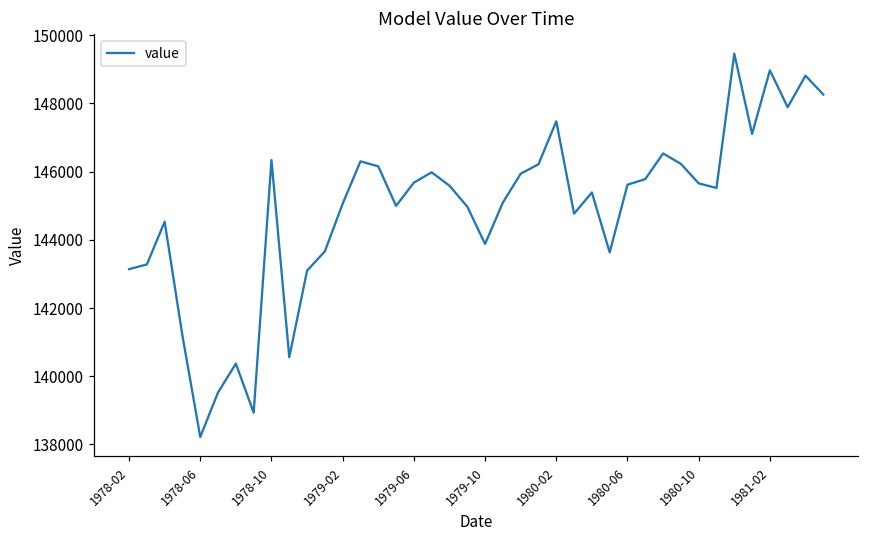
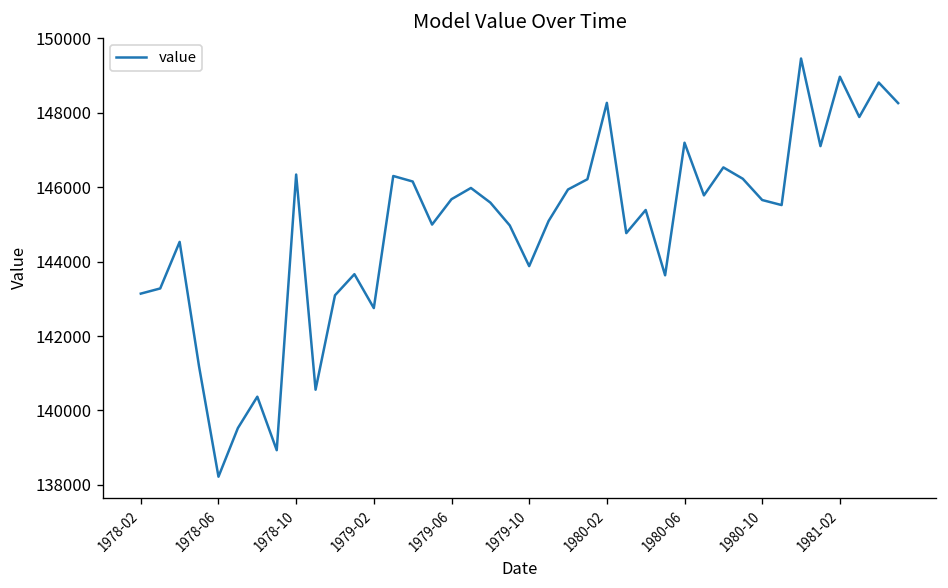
  {
    "1978-02": 143100,
    "1978-06": 138200,
    "1978-10": 146300,
-   "1979-02": 145100,
+   "1979-02": 142800,
    "1979-06": 145700,
    "1979-10": 143900,
-   "1980-02": 147500,
-   "1980-06": 145600,
+   "1980-02": 148300,
+   "1980-06": 147200,
    "1980-10": 145700,
    "1981-02": 149000
  }
